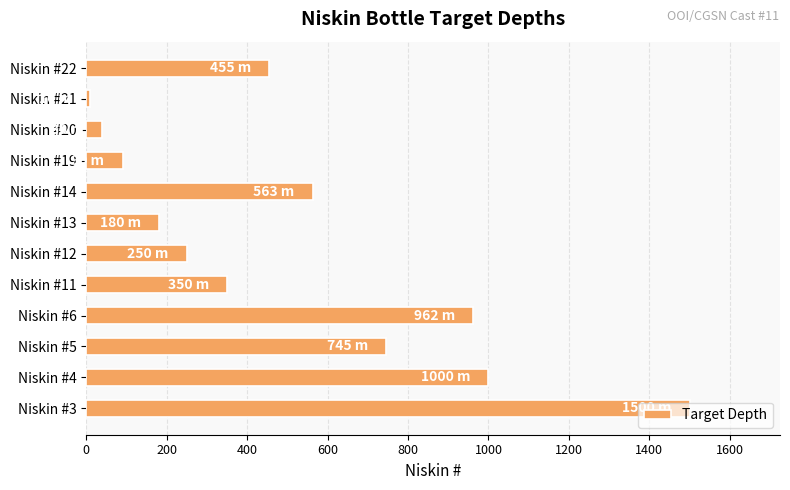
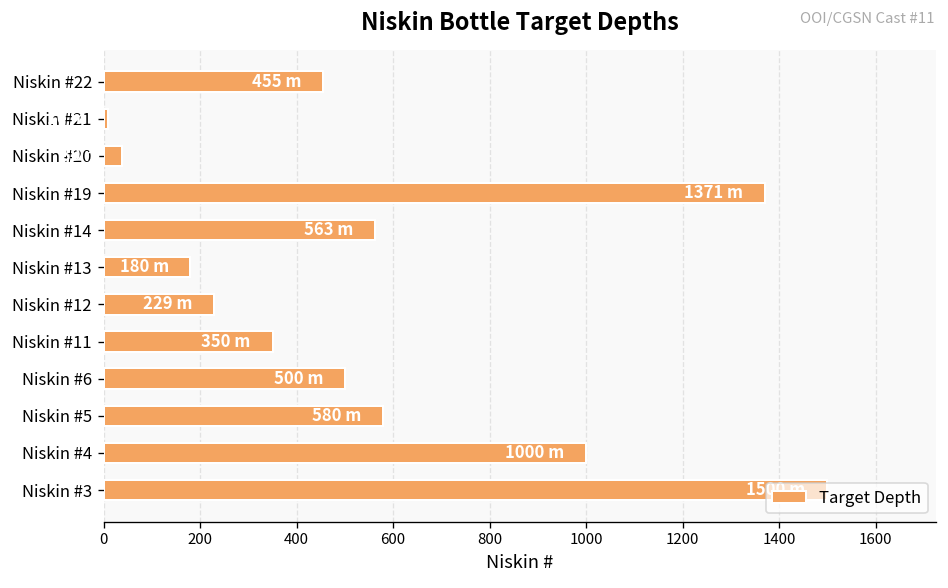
  {
    "Niskin #22": 455,
-   "Niskin #19": 90,
+   "Niskin #19": 1371,
    "Niskin #14": 563,
    "Niskin #13": 180,
-   "Niskin #12": 250,
+   "Niskin #12": 229,
    "Niskin #11": 350,
-   "Niskin #6": 962,
-   "Niskin #5": 745,
+   "Niskin #6": 500,
+   "Niskin #5": 580,
    "Niskin #4": 1000
  }
